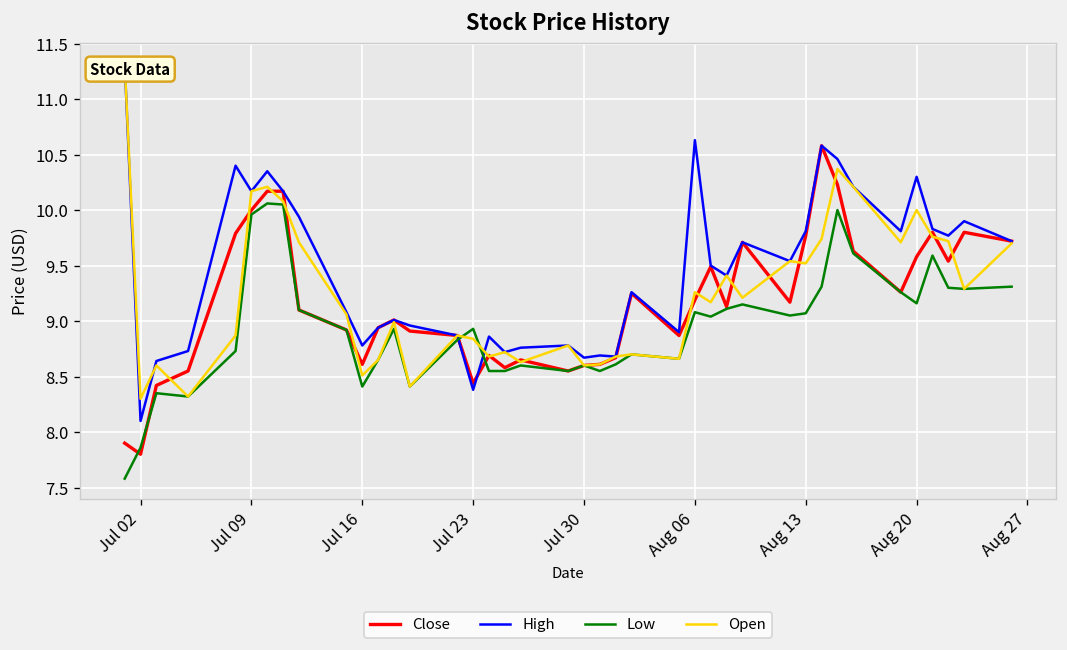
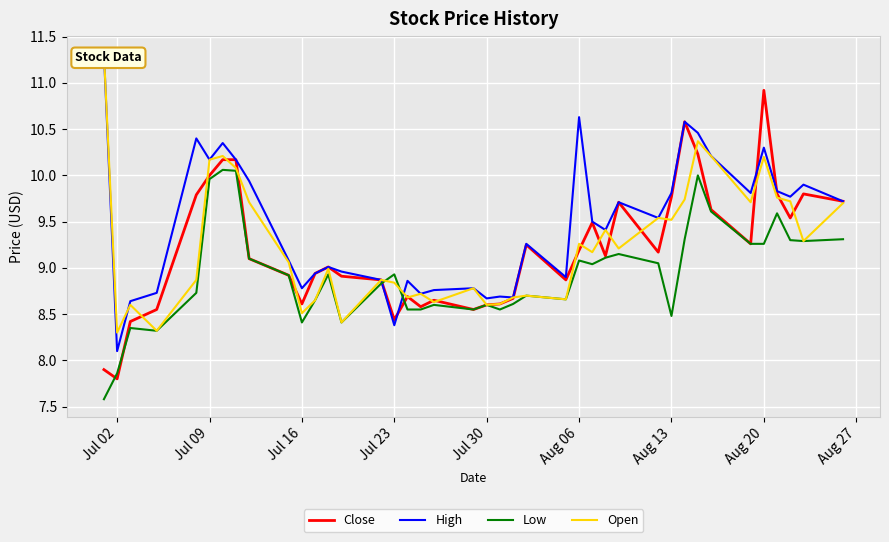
  {
    "Close": {
      "Jul 02": 7.8,
      "Jul 09": 10.0,
      "Jul 16": 8.6,
      "Jul 23": 8.4,
      "Aug 06": 9.2,
      "Aug 13": 9.8,
-     "Aug 20": 9.6
+     "Aug 20": 10.9
    },
    "High": {
      "Jul 02": 8.1,
      "Jul 16": 8.8,
      "Jul 23": 8.4,
      "Jul 30": 8.7,
      "Aug 06": 10.6,
      "Aug 13": 9.8,
      "Aug 20": 10.3
    },
    "Low": {
      "Jul 02": 7.9,
      "Jul 09": 10.0,
      "Jul 16": 8.4,
      "Jul 23": 8.9,
      "Aug 06": 9.1,
-     "Aug 13": 9.1,
-     "Aug 20": 9.2
+     "Aug 13": 8.5,
+     "Aug 20": 9.3
    },
    "Open": {
      "Jul 02": 8.3,
      "Jul 16": 8.5,
      "Jul 23": 8.8,
      "Aug 06": 9.3,
      "Aug 13": 9.5,
-     "Aug 20": 10.0
+     "Aug 20": 10.2
    }
  }
